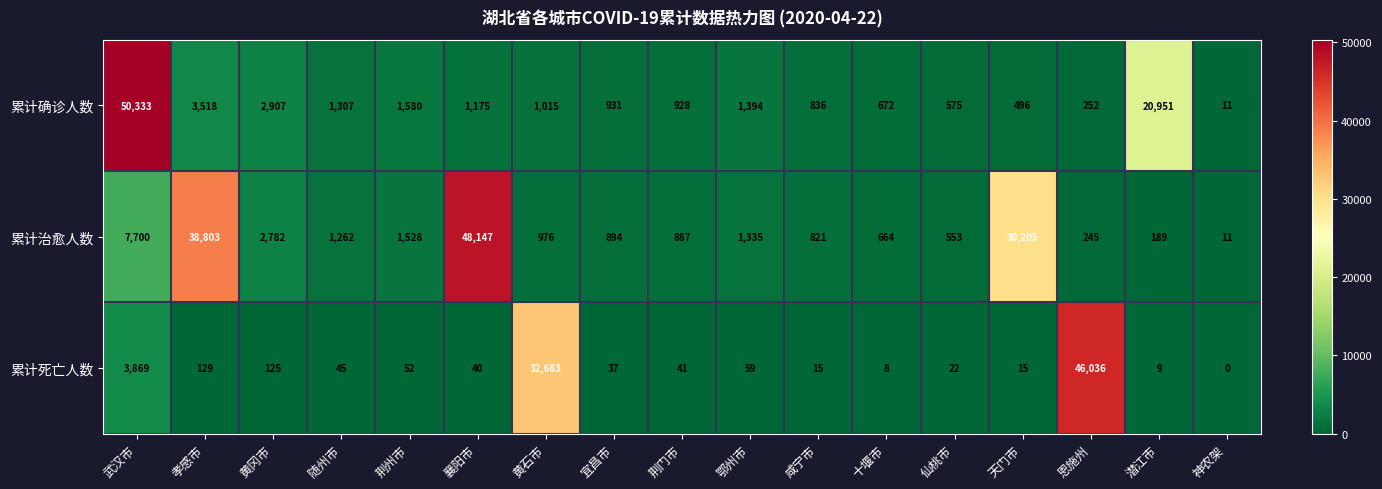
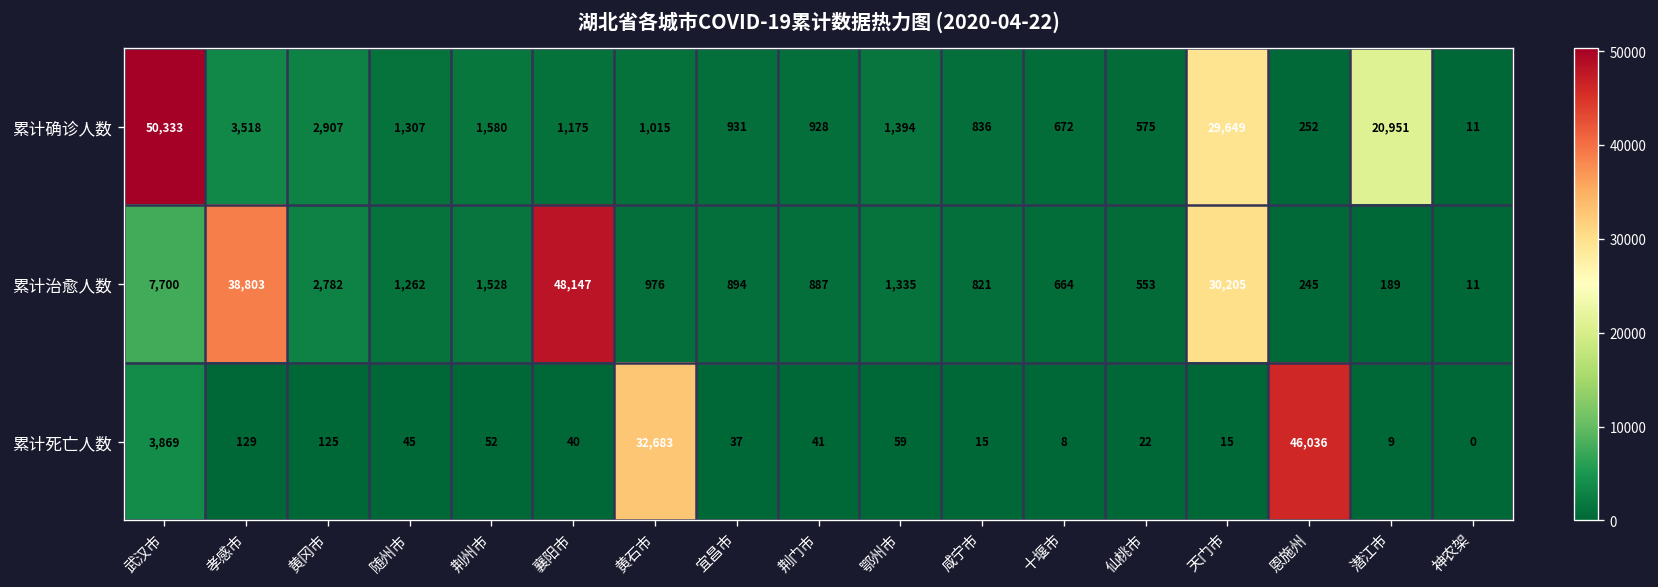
  {
    "累计确诊人数": {
      "武汉市": "50,333",
      "孝感市": "3,518",
      "黄冈市": "2,907",
      "随州市": "1,307",
      "荆州市": "1,580",
      "襄阳市": "1,175",
      "黄石市": "1,015",
      "宜昌市": "931",
      "荆门市": "928",
      "鄂州市": "1,394",
      "咸宁市": "836",
      "十堰市": "672",
      "仙桃市": "575",
-     "天门市": "496",
+     "天门市": "29,649",
      "恩施州": "252",
      "潜江市": "20,951",
      "神农架": "11"
    },
    "累计治愈人数": {
      "武汉市": "7,700",
      "孝感市": "38,803",
      "黄冈市": "2,782",
      "随州市": "1,262",
      "荆州市": "1,528",
      "襄阳市": "48,147",
      "黄石市": "976",
      "宜昌市": "894",
      "荆门市": "887",
      "鄂州市": "1,335",
      "咸宁市": "821",
      "十堰市": "664",
      "仙桃市": "553",
      "天门市": "30,205",
      "恩施州": "245",
      "潜江市": "189",
      "神农架": "11"
    },
    "累计死亡人数": {
      "武汉市": "3,869",
      "孝感市": "129",
      "黄冈市": "125",
      "随州市": "45",
      "荆州市": "52",
      "襄阳市": "40",
      "黄石市": "32,683",
      "宜昌市": "37",
      "荆门市": "41",
      "鄂州市": "59",
      "咸宁市": "15",
      "十堰市": "8",
      "仙桃市": "22",
      "天门市": "15",
      "恩施州": "46,036",
      "潜江市": "9",
      "神农架": "0"
    }
  }
